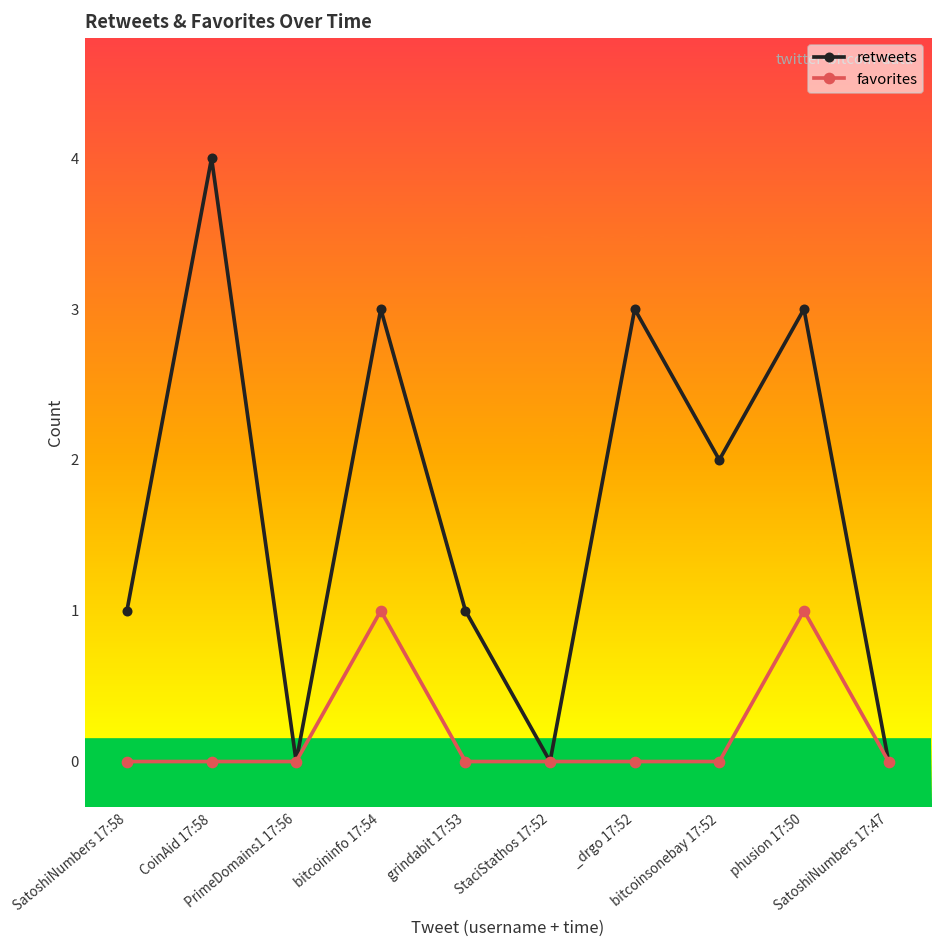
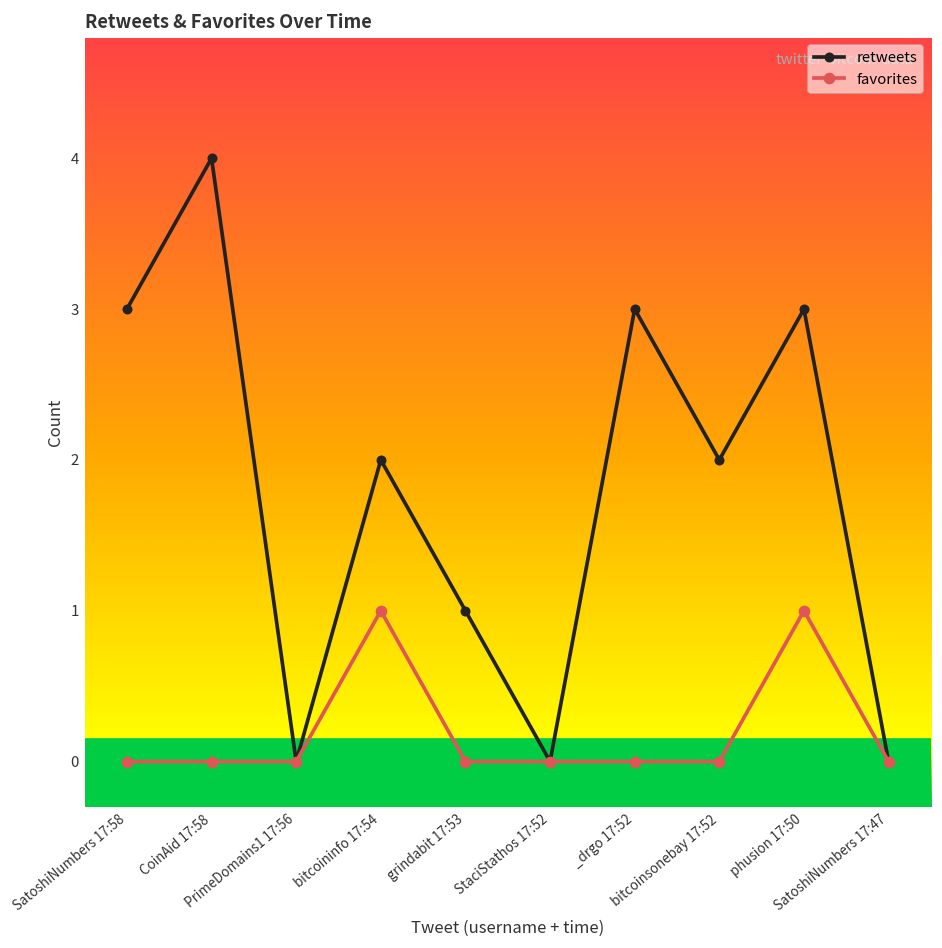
  {
    "retweets": {
-     "SatoshiNumbers 17:58": 1,
+     "SatoshiNumbers 17:58": 3,
      "CoinAid 17:58": 4,
-     "bitcoininfo 17:54": 3,
+     "bitcoininfo 17:54": 2,
      "grindabit 17:53": 1,
      "_drgo 17:52": 3,
      "bitcoinsonebay 17:52": 2,
      "phusion 17:50": 3
    },
    "favorites": {
      "bitcoininfo 17:54": 1,
      "phusion 17:50": 1
    }
  }
